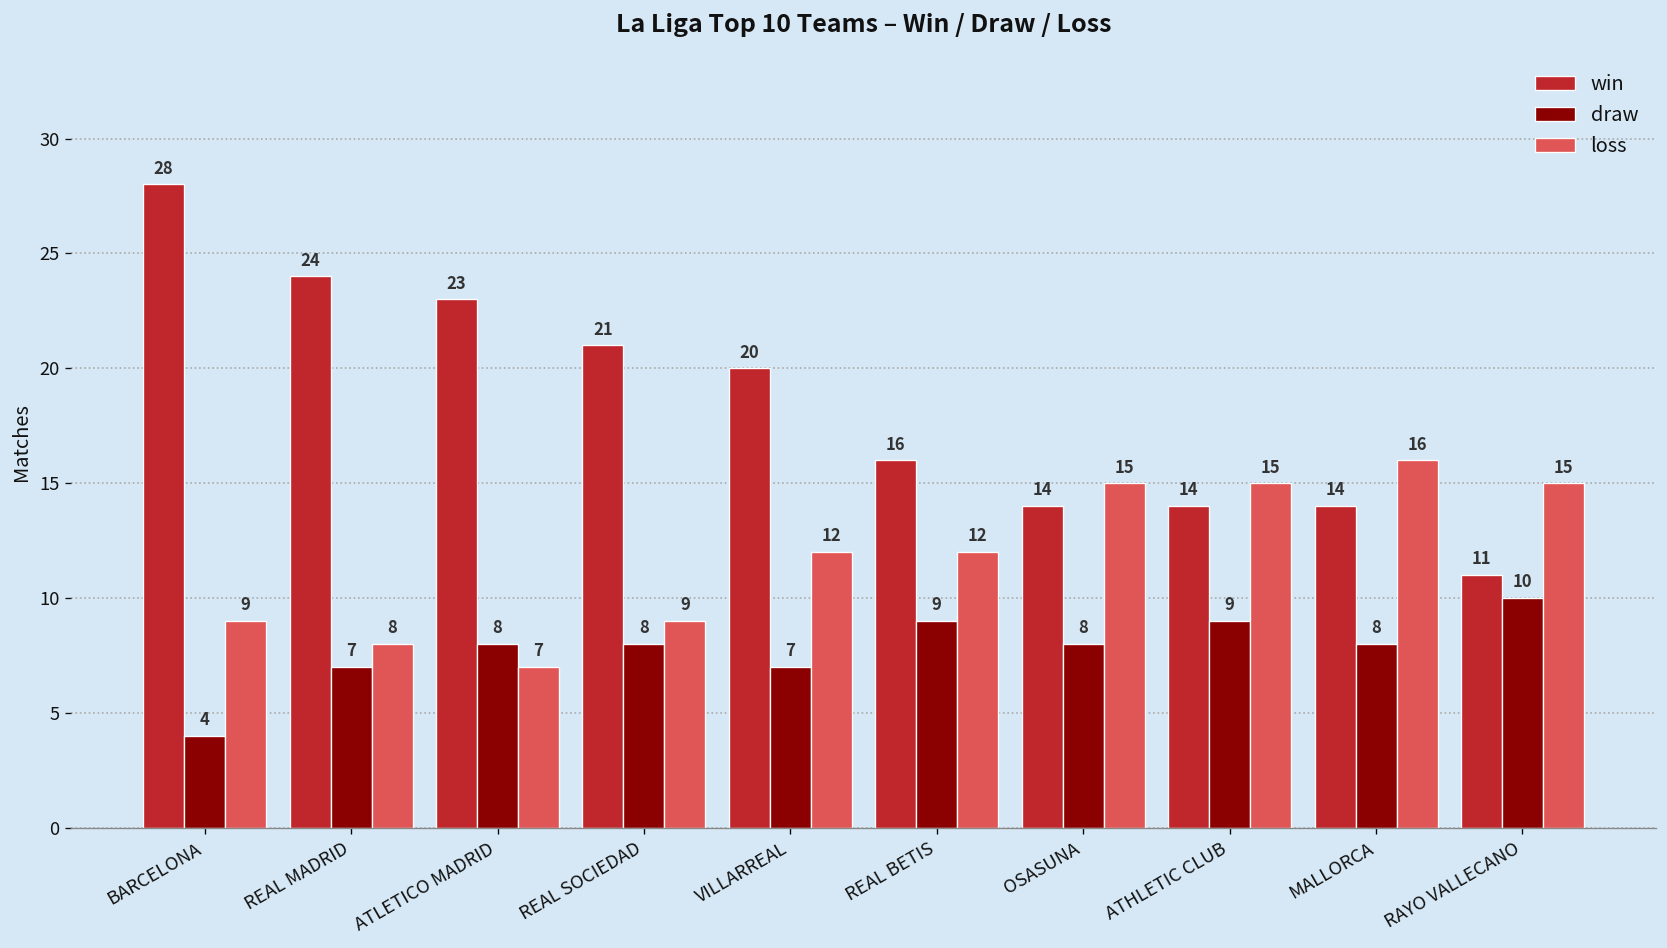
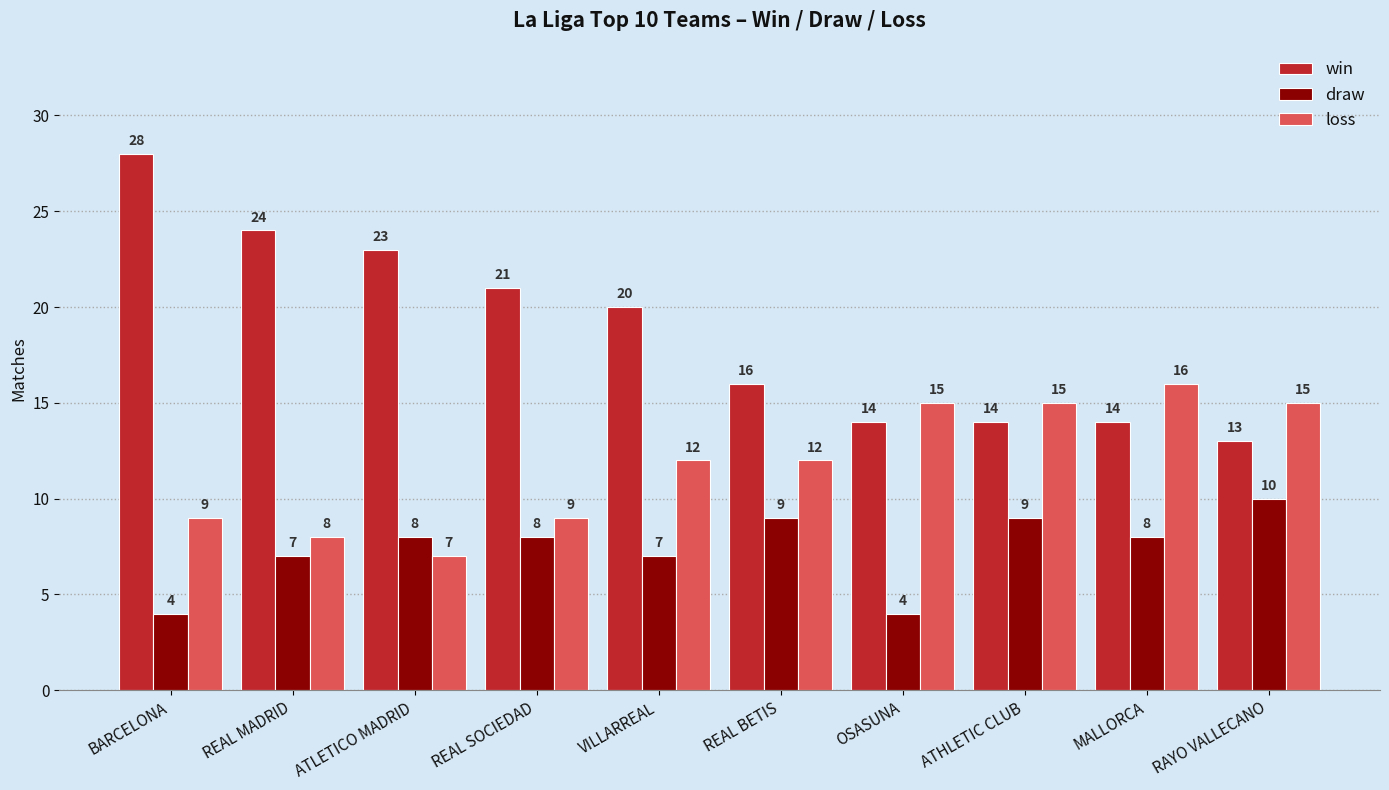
  {
    "win": {
      "BARCELONA": 28,
      "REAL MADRID": 24,
      "ATLETICO MADRID": 23,
      "REAL SOCIEDAD": 21,
      "VILLARREAL": 20,
      "REAL BETIS": 16,
      "OSASUNA": 14,
      "ATHLETIC CLUB": 14,
      "MALLORCA": 14,
-     "RAYO VALLECANO": 11
+     "RAYO VALLECANO": 13
    },
    "draw": {
      "BARCELONA": 4,
      "REAL MADRID": 7,
      "ATLETICO MADRID": 8,
      "REAL SOCIEDAD": 8,
      "VILLARREAL": 7,
      "REAL BETIS": 9,
-     "OSASUNA": 8,
+     "OSASUNA": 4,
      "ATHLETIC CLUB": 9,
      "MALLORCA": 8,
      "RAYO VALLECANO": 10
    },
    "loss": {
      "BARCELONA": 9,
      "REAL MADRID": 8,
      "ATLETICO MADRID": 7,
      "REAL SOCIEDAD": 9,
      "VILLARREAL": 12,
      "REAL BETIS": 12,
      "OSASUNA": 15,
      "ATHLETIC CLUB": 15,
      "MALLORCA": 16,
      "RAYO VALLECANO": 15
    }
  }
